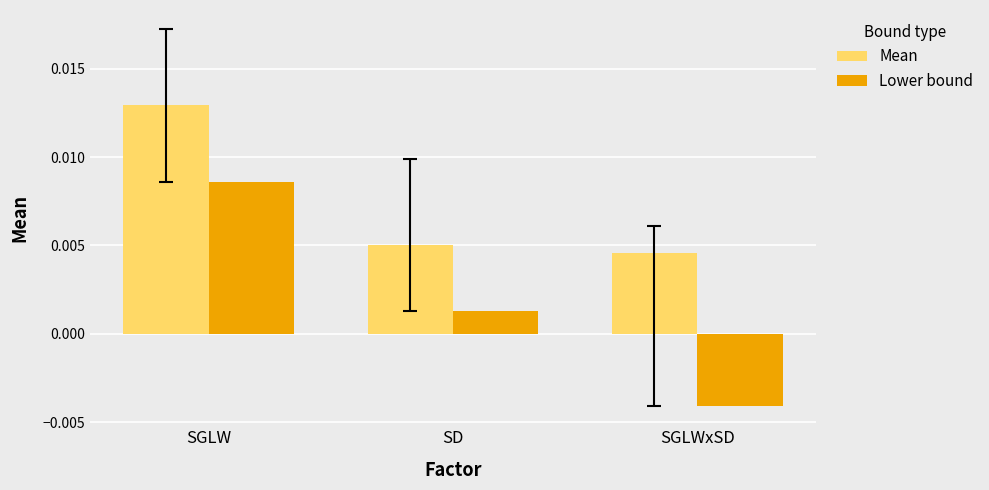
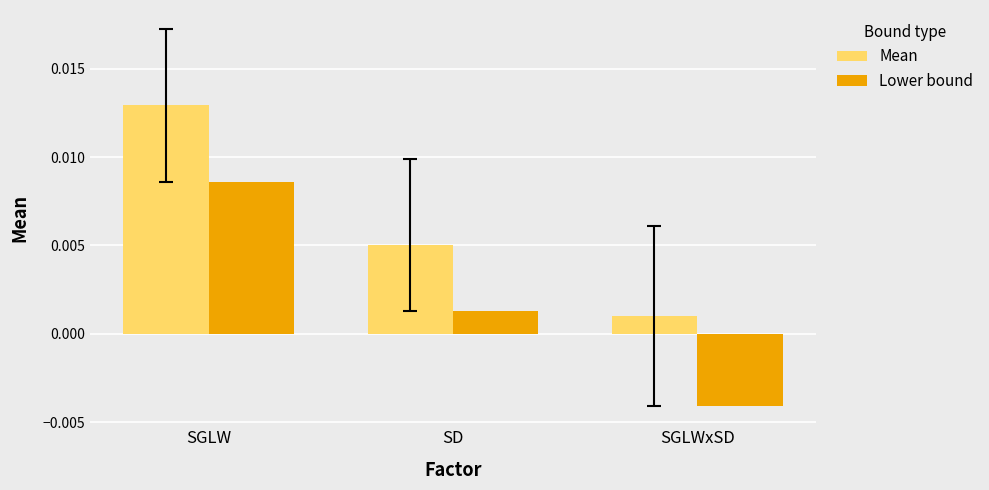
  {
    "Mean": {
      "SGLW": 0.0129,
      "SD": 0.0050,
-     "SGLWxSD": 0.0046
+     "SGLWxSD": 0.0010
    },
    "Lower bound": {
      "SGLW": 0.0086,
      "SD": 0.0013,
      "SGLWxSD": -0.0041
    }
  }
